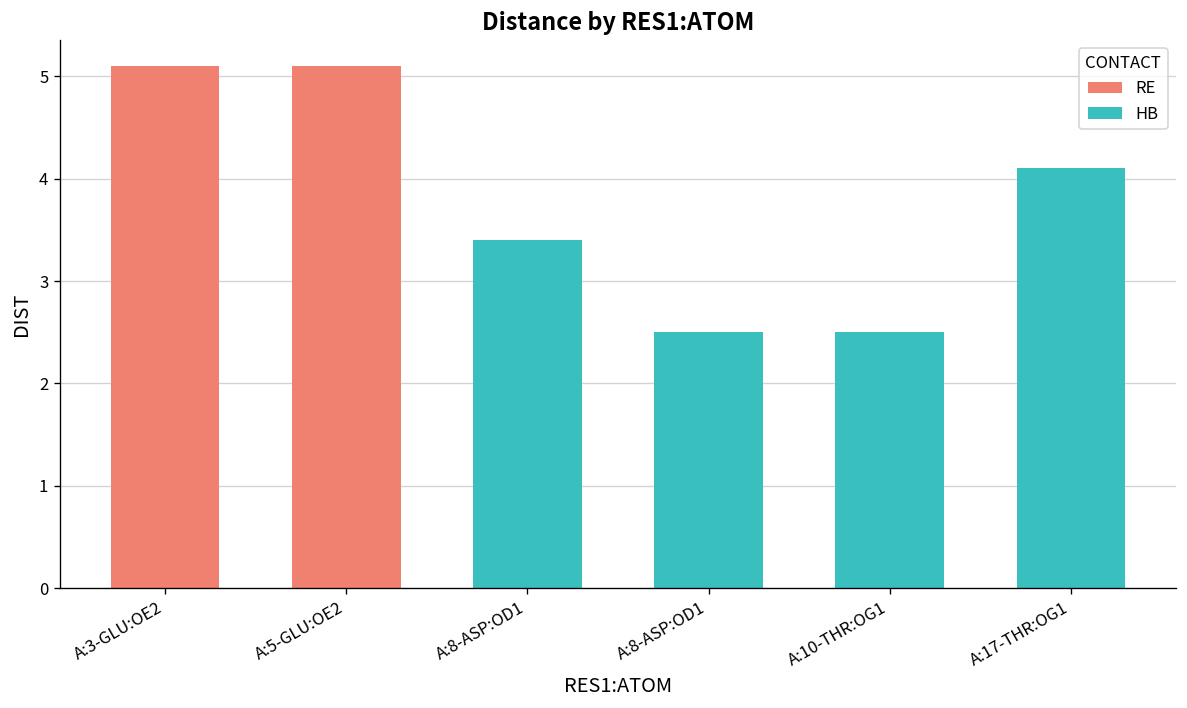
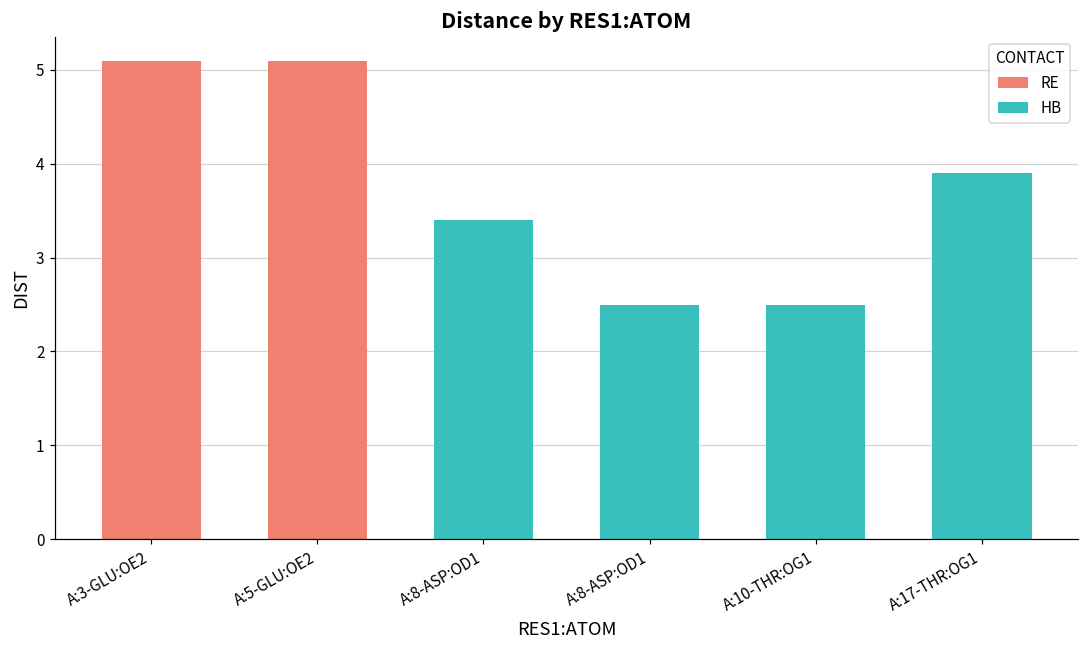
  {
    "A:3-GLU:OE2": 5.1,
    "A:5-GLU:OE2": 5.1,
    "A:10-THR:OG1": 2.5,
-   "A:17-THR:OG1": 4.1
+   "A:17-THR:OG1": 3.9
  }
